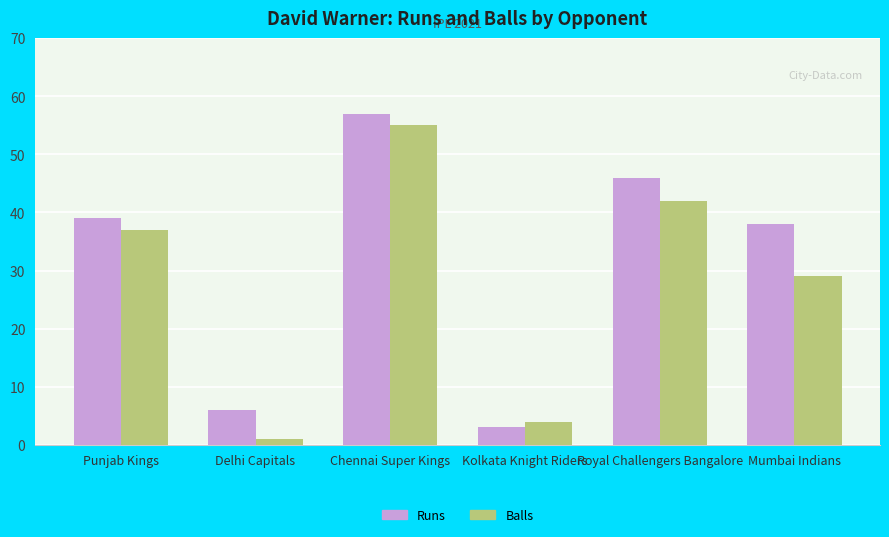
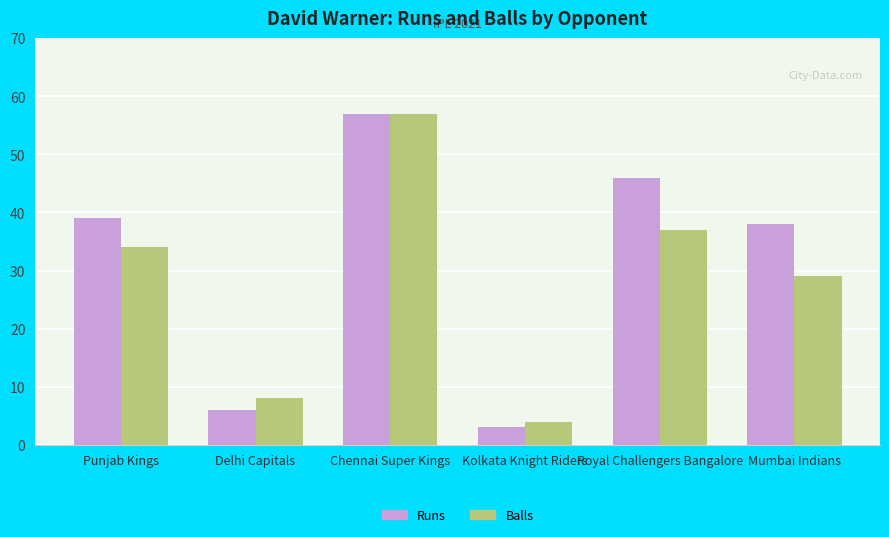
  {
    "Runs": {
      "Punjab Kings": 39,
      "Delhi Capitals": 6,
      "Chennai Super Kings": 57,
      "Kolkata Knight Riders": 3,
      "Royal Challengers Bangalore": 46,
      "Mumbai Indians": 38
    },
    "Balls": {
-     "Punjab Kings": 37,
-     "Delhi Capitals": 1,
-     "Chennai Super Kings": 55,
+     "Punjab Kings": 34,
+     "Delhi Capitals": 8,
+     "Chennai Super Kings": 57,
      "Kolkata Knight Riders": 4,
-     "Royal Challengers Bangalore": 42,
+     "Royal Challengers Bangalore": 37,
      "Mumbai Indians": 29
    }
  }
